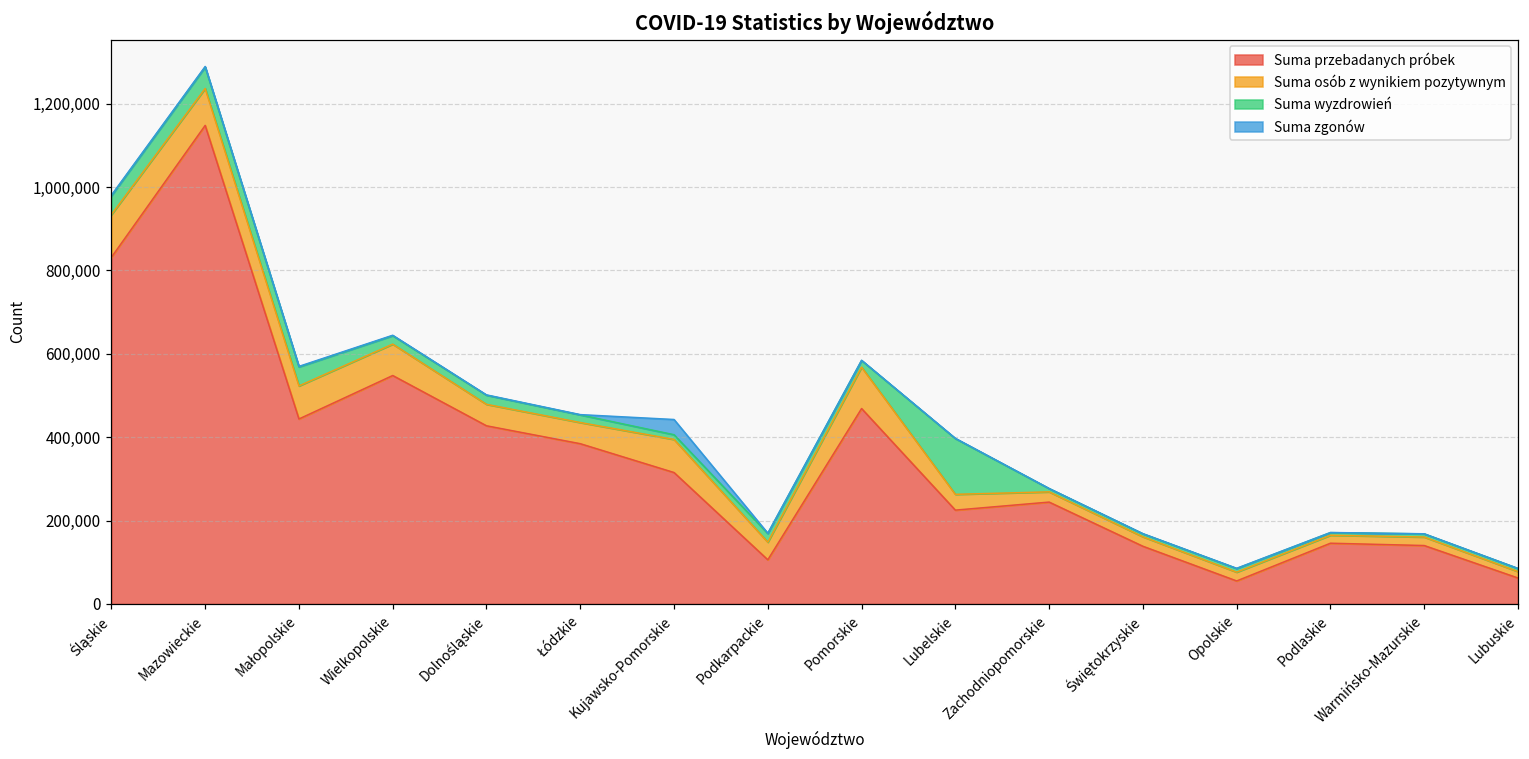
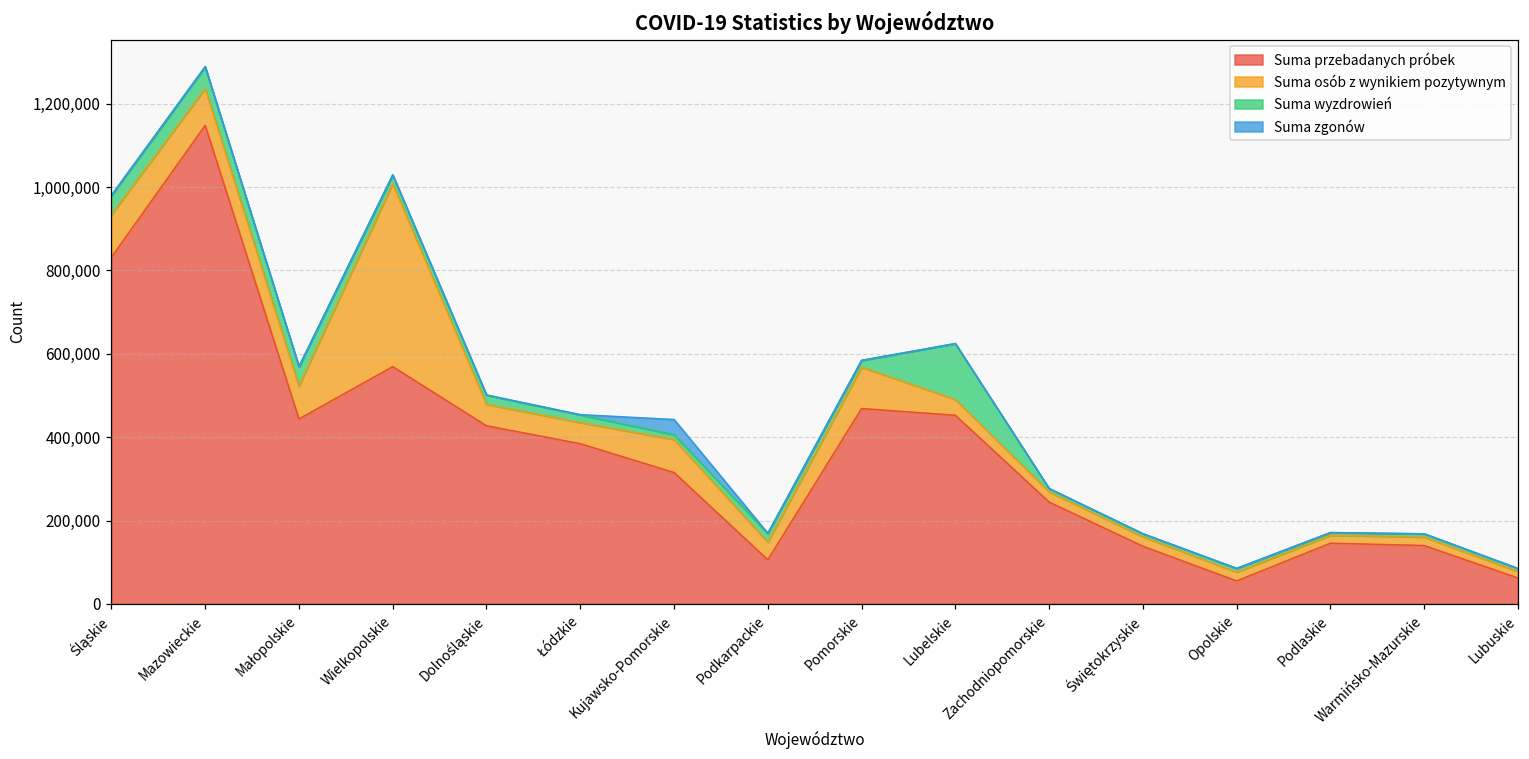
  {
    "Suma przebadanych próbek": {
      "Śląskie": "830,000",
      "Mazowieckie": "1,150,000",
      "Małopolskie": "440,000",
-     "Wielkopolskie": "550,000",
+     "Wielkopolskie": "570,000",
      "Dolnośląskie": "430,000",
      "Łódzkie": "380,000",
      "Kujawsko-Pomorskie": "320,000",
      "Podkarpackie": "110,000",
      "Pomorskie": "470,000",
-     "Lubelskie": "230,000",
+     "Lubelskie": "450,000",
      "Zachodniopomorskie": "240,000",
      "Świętokrzyskie": "140,000",
      "Opolskie": "60,000",
      "Podlaskie": "150,000",
      "Warmińsko-Mazurskie": "140,000",
      "Lubuskie": "60,000"
    },
    "Suma osób z wynikiem pozytywnym": {
      "Śląskie": "100,000",
      "Mazowieckie": "90,000",
      "Małopolskie": "80,000",
-     "Wielkopolskie": "80,000",
+     "Wielkopolskie": "440,000",
      "Dolnośląskie": "50,000",
      "Łódzkie": "50,000",
      "Kujawsko-Pomorskie": "80,000",
      "Podkarpackie": "40,000",
      "Pomorskie": "100,000",
      "Lubelskie": "40,000",
      "Zachodniopomorskie": "20,000",
      "Świętokrzyskie": "20,000",
      "Opolskie": "20,000",
      "Warmińsko-Mazurskie": "20,000",
      "Lubuskie": "20,000"
    },
    "Suma wyzdrowień": {
      "Kujawsko-Pomorskie": "10,000"
    },
    "Suma zgonów": {
      "Kujawsko-Pomorskie": "40,000"
    }
  }
